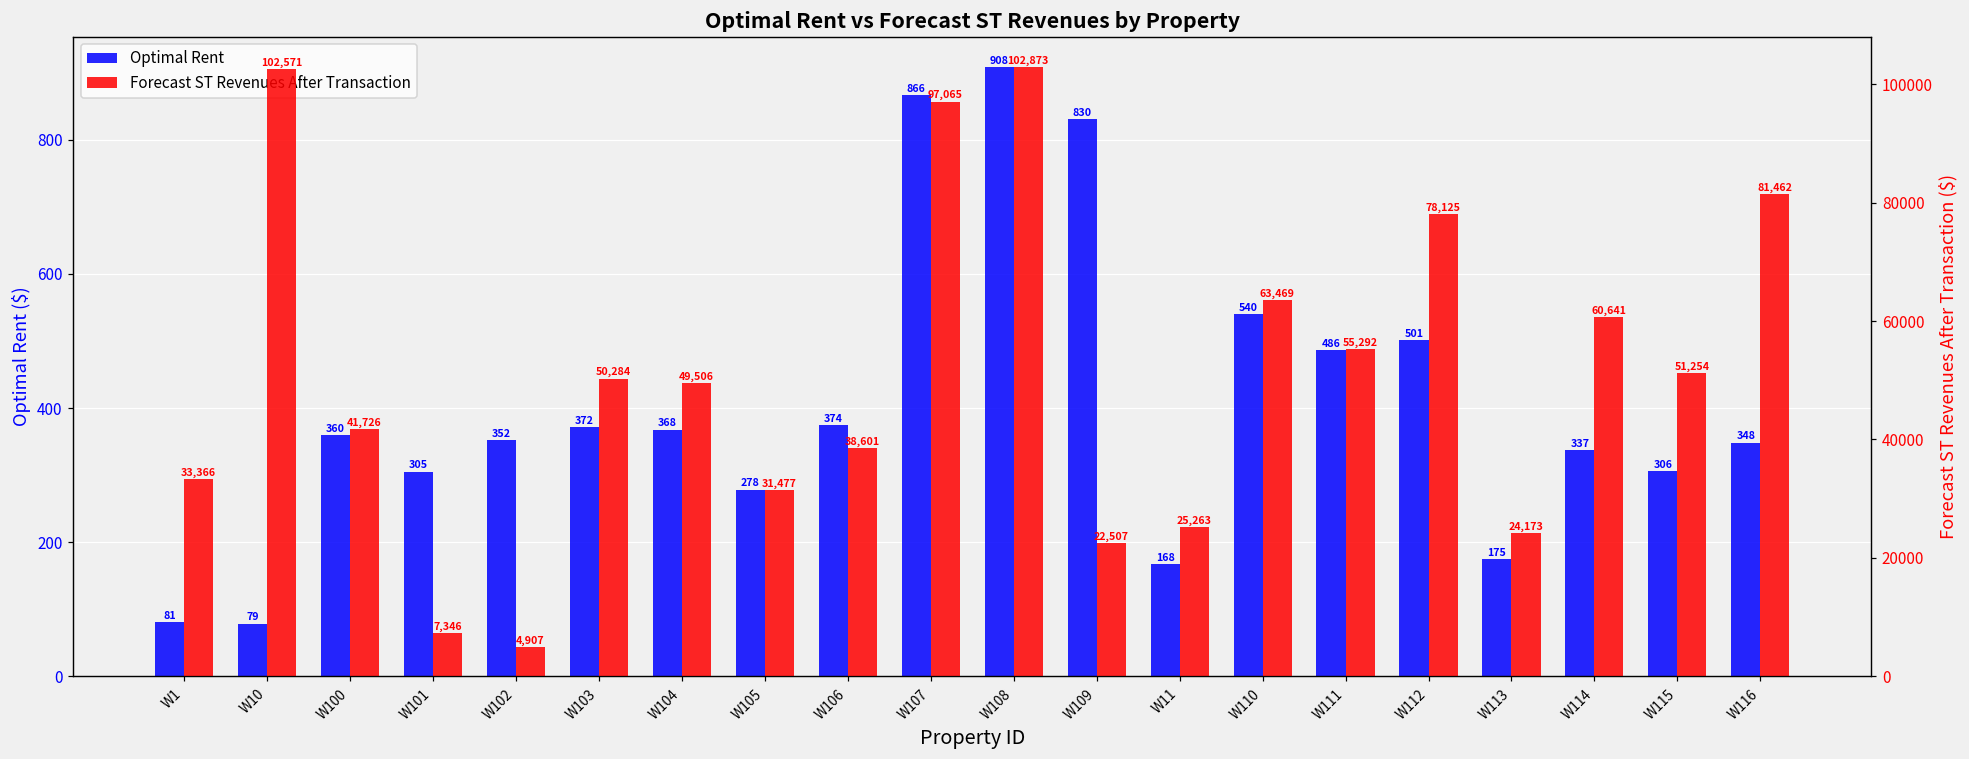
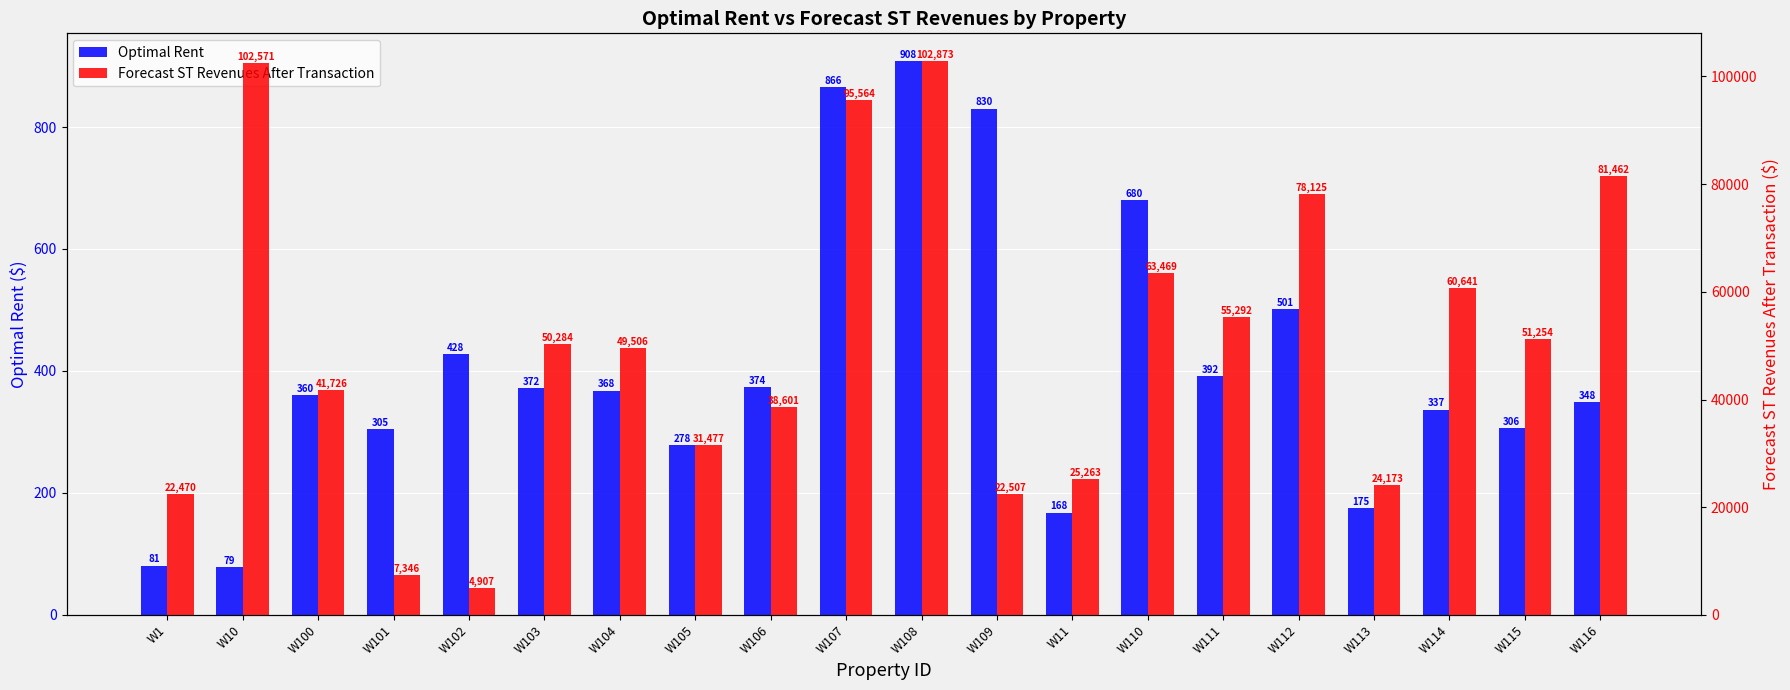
  {
    "Optimal Rent": {
      "W1": "81",
      "W10": "79",
      "W100": "360",
      "W101": "305",
-     "W102": "352",
+     "W102": "428",
      "W103": "372",
      "W104": "368",
      "W105": "278",
      "W106": "374",
      "W107": "866",
      "W108": "908",
      "W109": "830",
      "W11": "168",
-     "W110": "540",
-     "W111": "486",
+     "W110": "680",
+     "W111": "392",
      "W112": "501",
      "W113": "175",
      "W114": "337",
      "W115": "306",
      "W116": "348"
    },
    "Forecast ST Revenues After Transaction": {
-     "W1": "33,366",
+     "W1": "22,470",
      "W100": "41,726",
      "W101": "7,346",
      "W102": "4,907",
      "W103": "50,284",
      "W104": "49,506",
      "W105": "31,477",
      "W106": "38,601",
-     "W107": "97,065",
+     "W107": "95,564",
      "W108": "102,873",
      "W109": "22,507",
      "W11": "25,263",
      "W110": "63,469",
      "W111": "55,292",
      "W112": "78,125",
      "W113": "24,173",
      "W114": "60,641",
      "W115": "51,254",
      "W116": "81,462"
    }
  }
